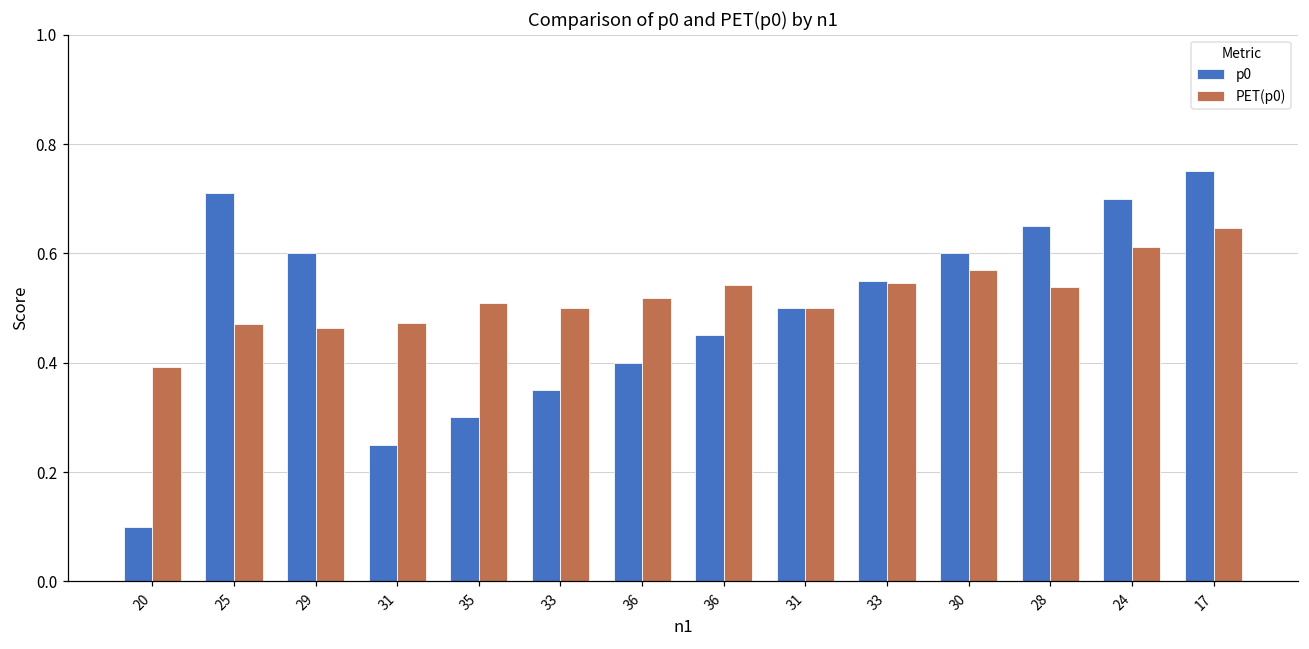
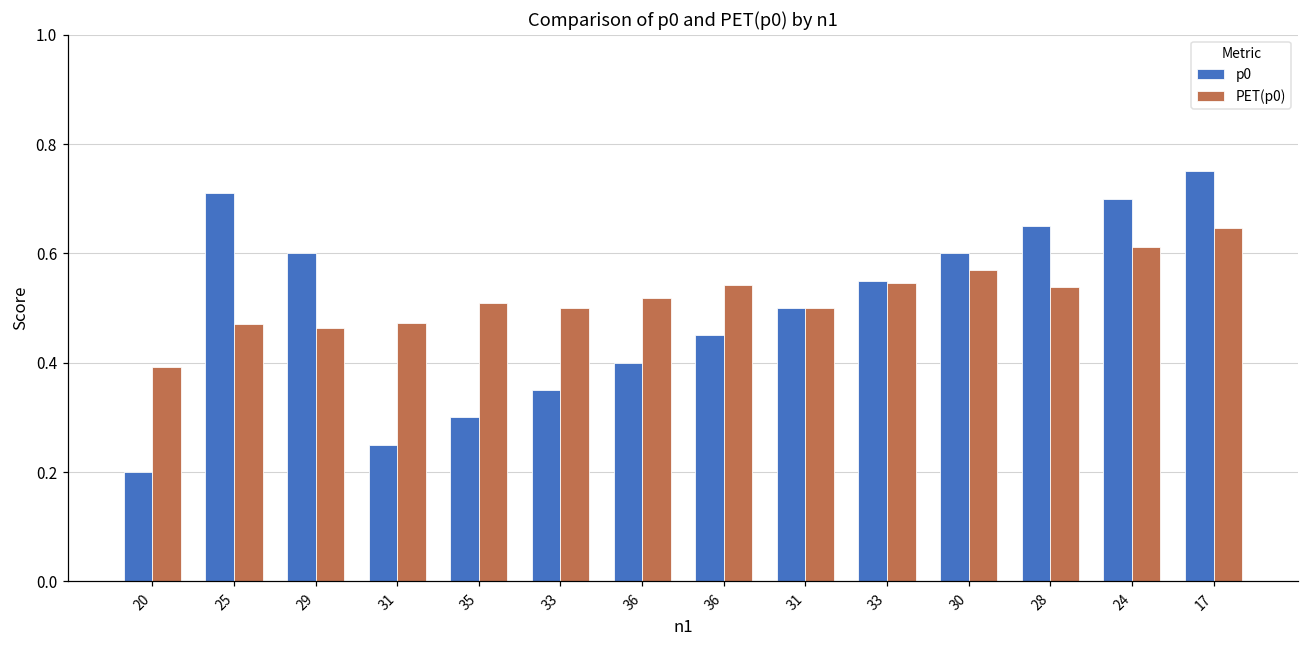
  {
    "p0": {
-     "20": 0.1,
+     "20": 0.2,
      "25": 0.71,
      "29": 0.6,
      "35": 0.3,
      "30": 0.6,
      "28": 0.65,
      "24": 0.7,
      "17": 0.75
    },
    "PET(p0)": {
      "20": 0.39,
      "25": 0.47,
      "29": 0.46,
      "35": 0.51,
      "30": 0.57,
      "28": 0.54,
      "24": 0.61,
      "17": 0.65
    }
  }
